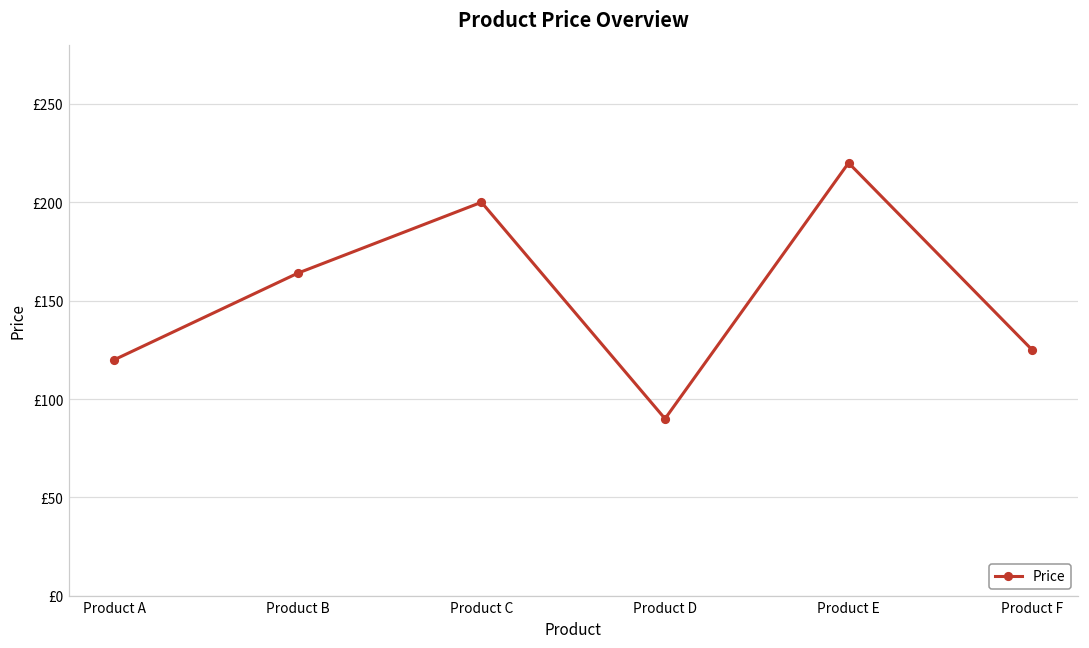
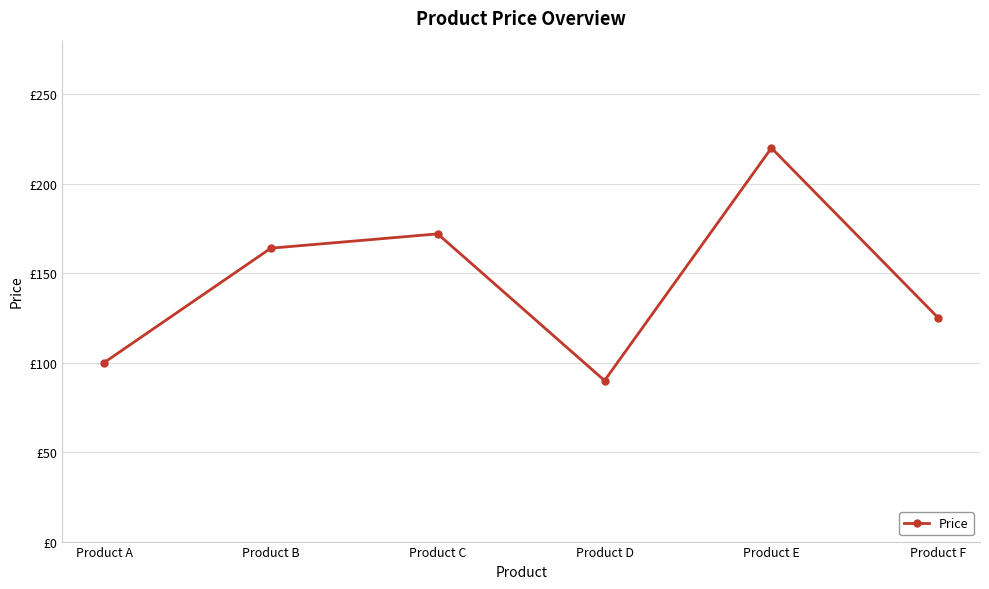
  {
-   "Product A": "£120",
+   "Product A": "£100",
    "Product B": "£164",
-   "Product C": "£200",
+   "Product C": "£172",
    "Product D": "£90",
    "Product E": "£220",
    "Product F": "£125"
  }
